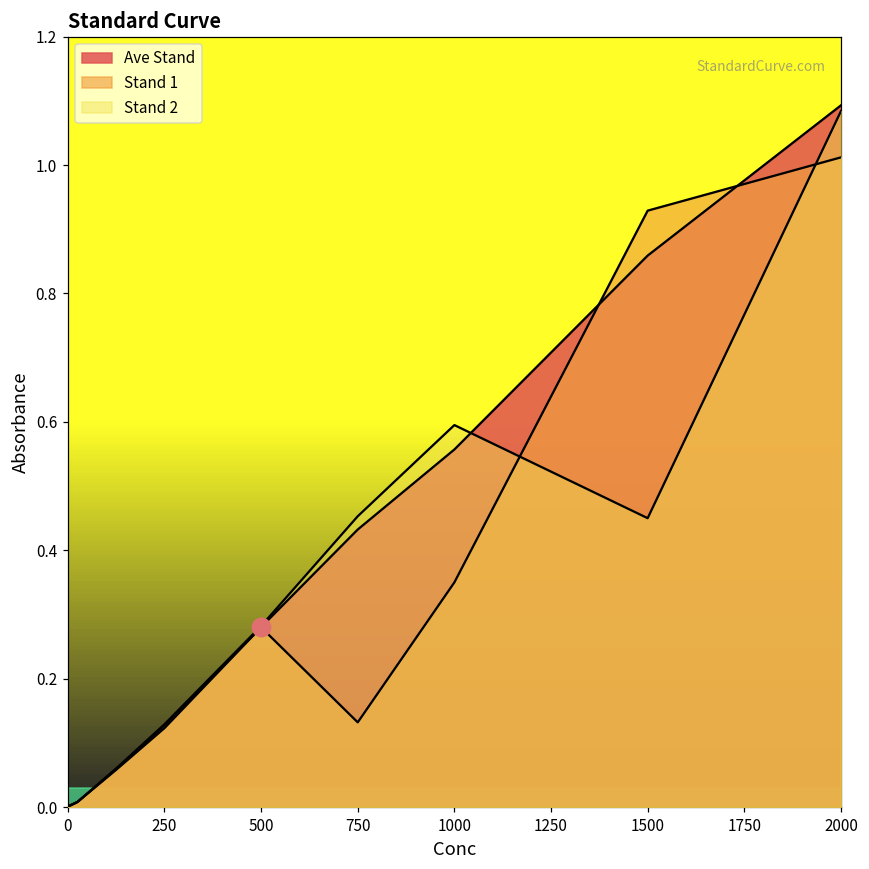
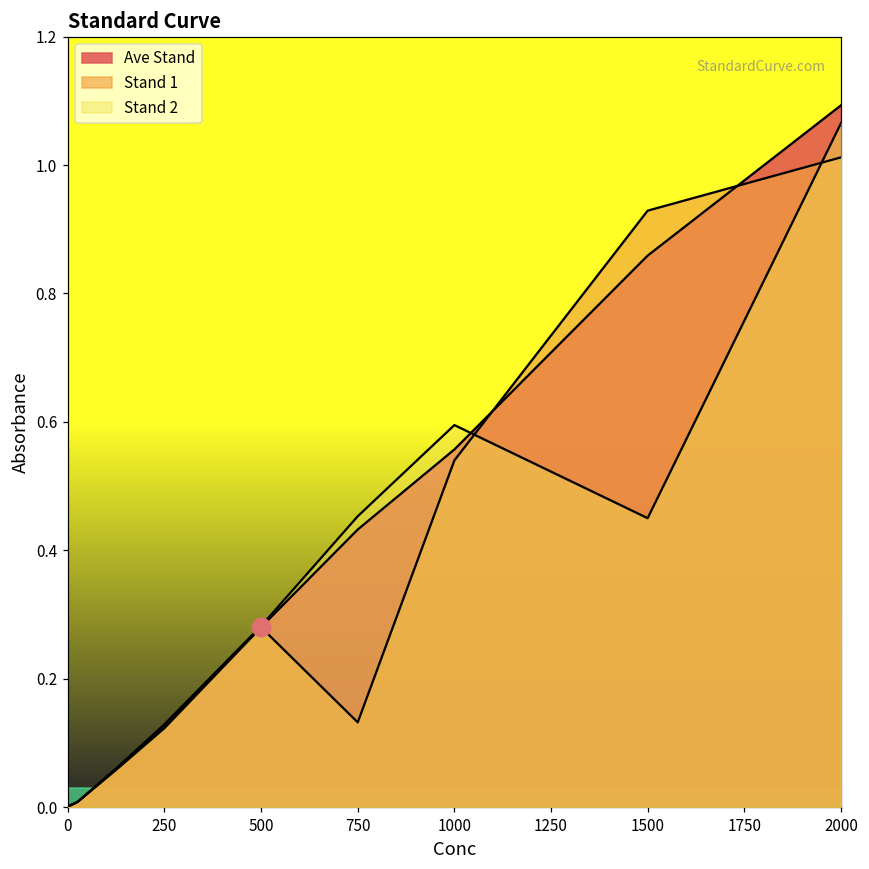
  {
    "Stand 1": {
      "750": 0.13,
-     "1000": 0.35,
+     "1000": 0.54,
      "1500": 0.93,
      "2000": 1.01
    },
    "Stand 2": {
      "750": 0.45,
      "1000": 0.60,
      "1500": 0.45,
-     "2000": 1.08
+     "2000": 1.07
    }
  }
